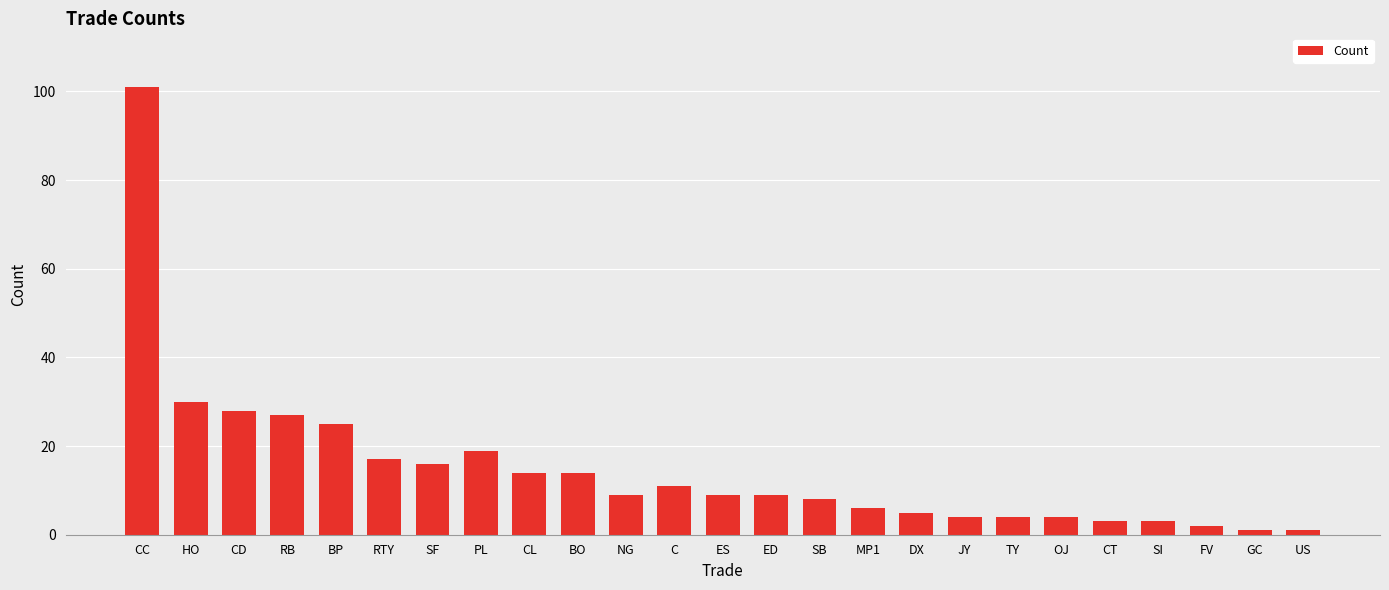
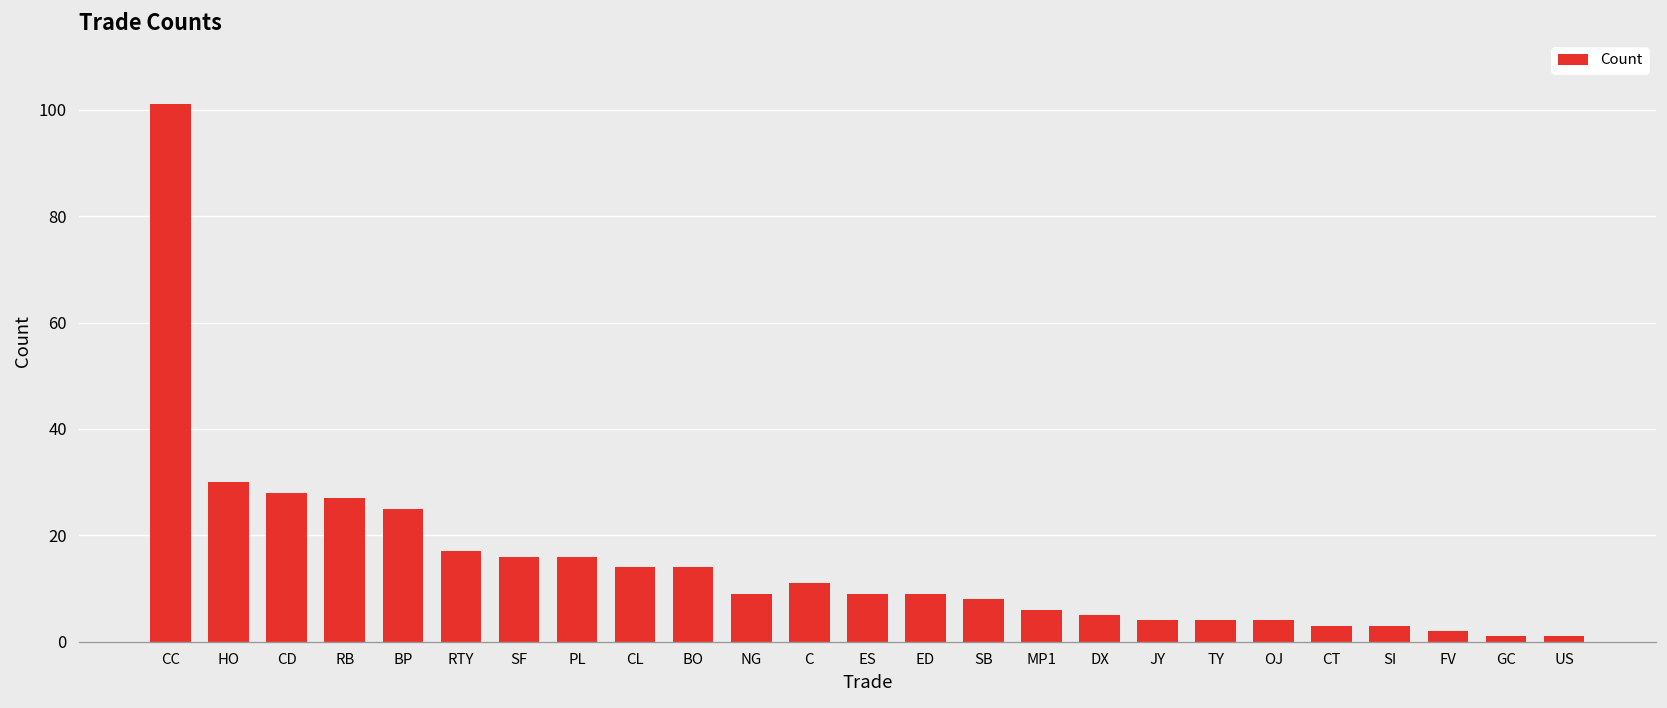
  {
    "CC": 101,
    "HO": 30,
    "CD": 28,
    "RB": 27,
    "BP": 25,
    "RTY": 17,
    "SF": 16,
-   "PL": 19,
+   "PL": 16,
    "CL": 14,
    "BO": 14,
    "NG": 9,
    "C": 11,
    "ES": 9,
    "ED": 9,
    "SB": 8,
    "MP1": 6,
    "DX": 5,
    "JY": 4,
    "TY": 4,
    "OJ": 4,
    "CT": 3,
    "SI": 3,
    "FV": 2,
    "GC": 1,
    "US": 1
  }
